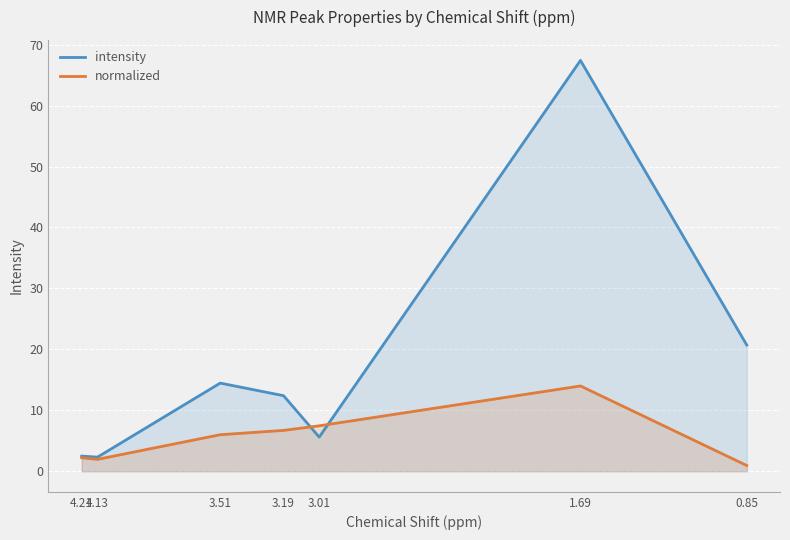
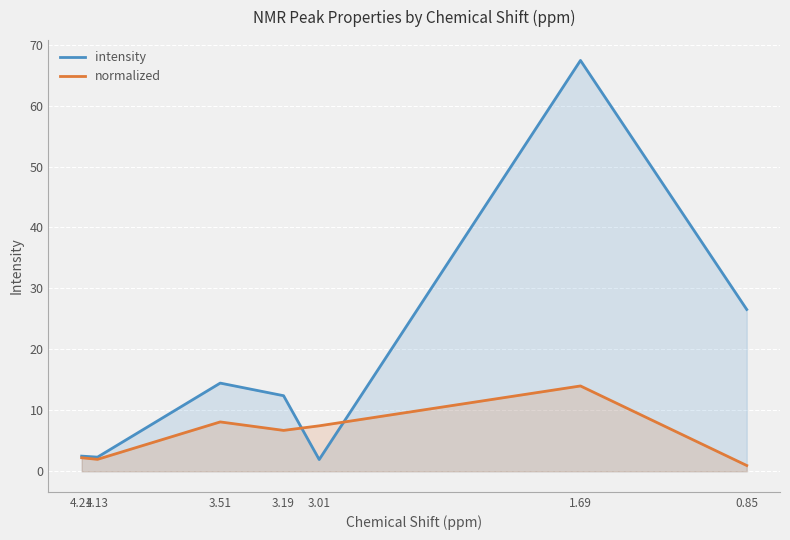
  {
    "intensity": {
      "3.51": 14,
      "3.19": 12,
-     "3.01": 6,
+     "3.01": 2,
      "1.69": 67,
-     "0.85": 21
+     "0.85": 27
    },
    "normalized": {
-     "3.51": 6,
+     "3.51": 8,
      "3.19": 7,
      "3.01": 7,
      "1.69": 14,
      "0.85": 1
    }
  }
